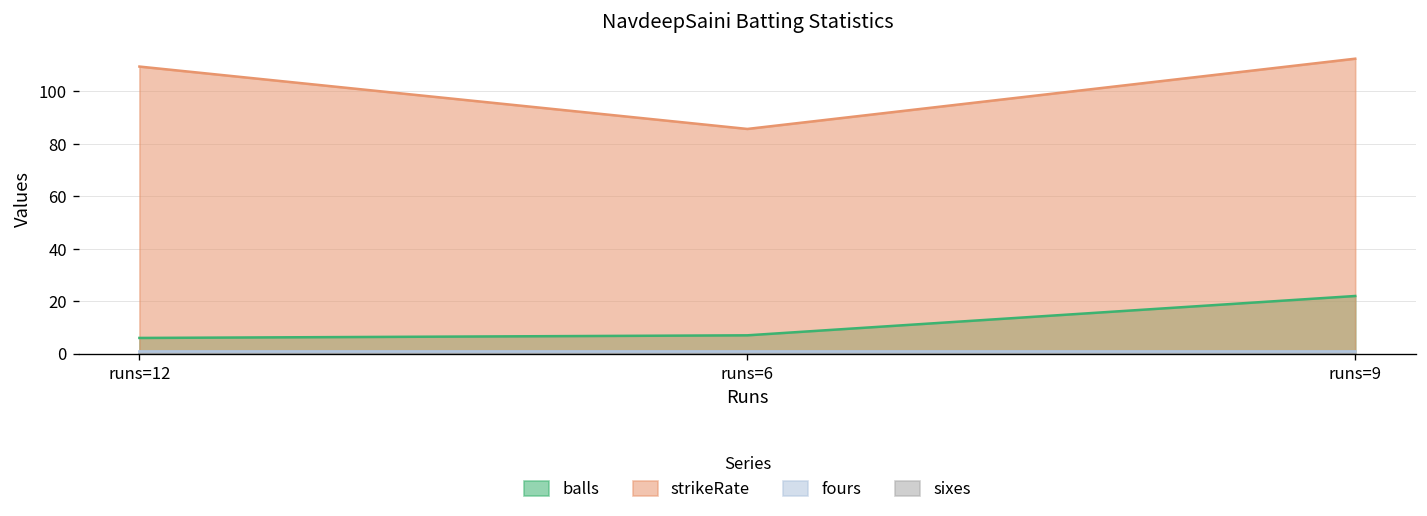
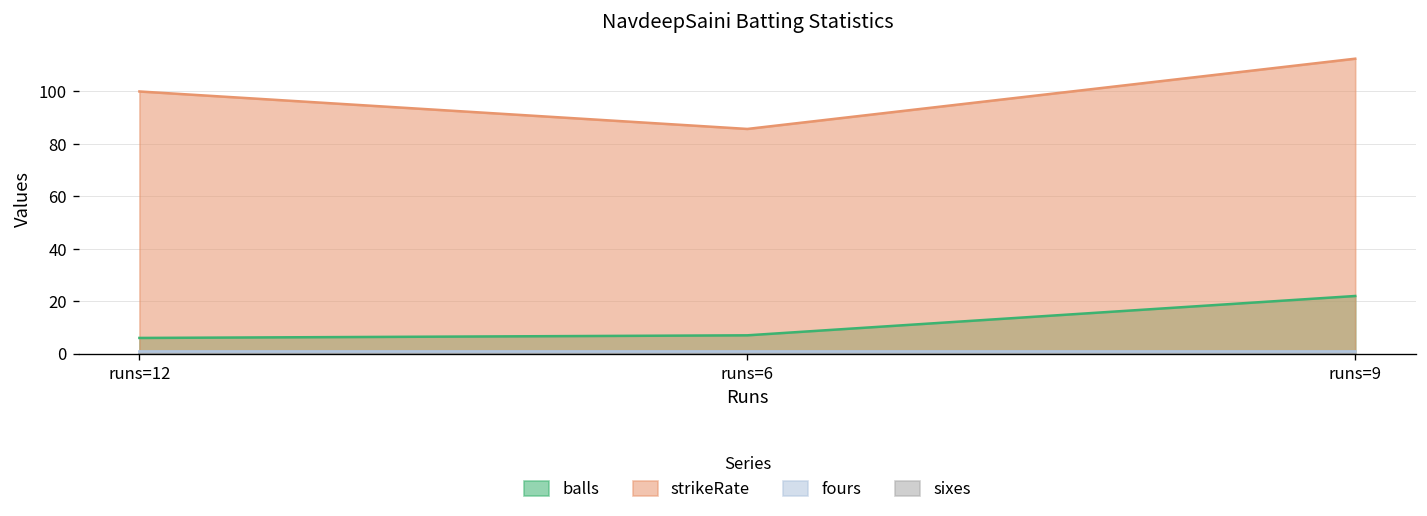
  {
    "balls": {
      "runs=12": 6,
      "runs=6": 7,
      "runs=9": 22
    },
    "strikeRate": {
-     "runs=12": 110,
+     "runs=12": 100,
      "runs=6": 86,
      "runs=9": 113
    }
  }
